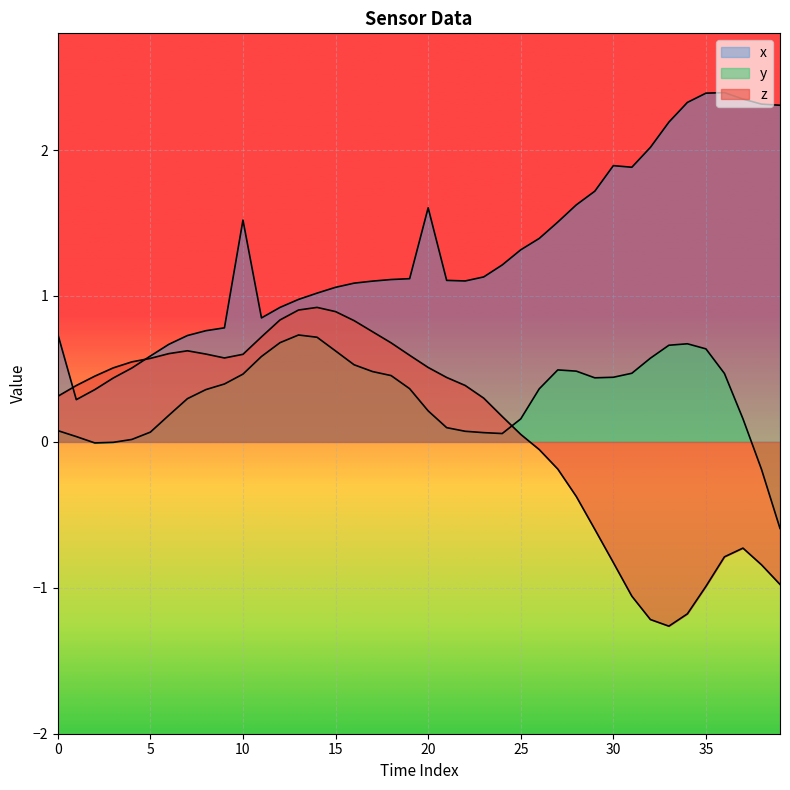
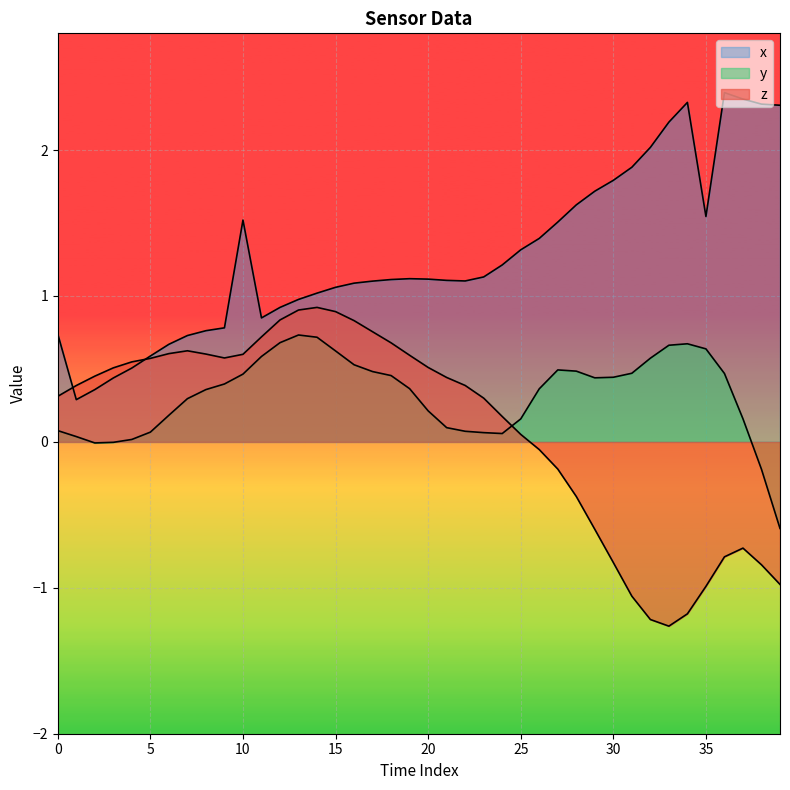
  {
    "x": {
      "0": 0.74,
      "10": 1.52,
      "15": 1.06,
-     "20": 1.60,
+     "20": 1.12,
      "25": 1.32,
-     "30": 1.89,
-     "35": 2.39
+     "30": 1.79,
+     "35": 1.54
    }
  }
